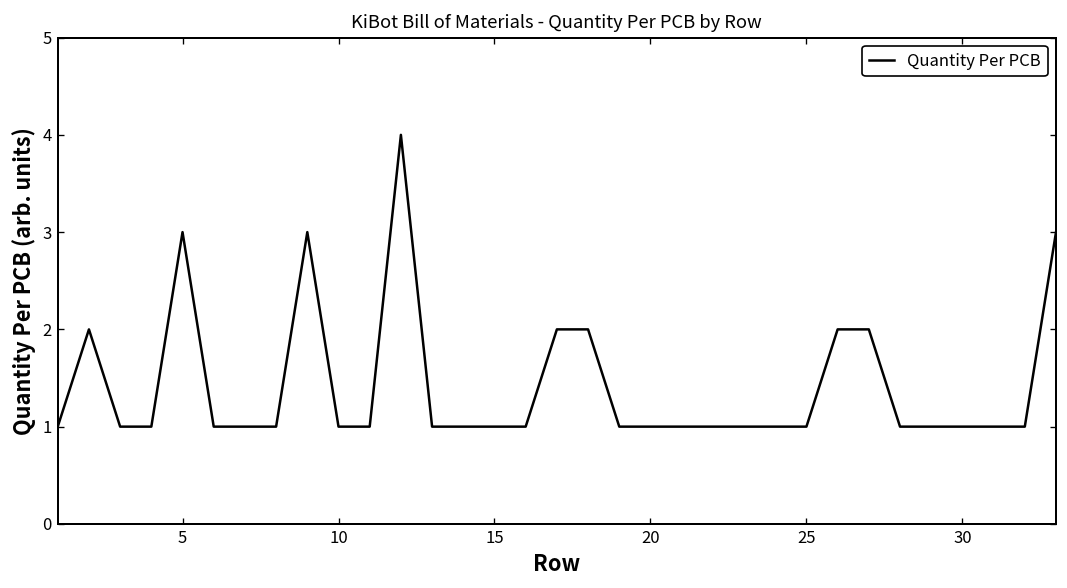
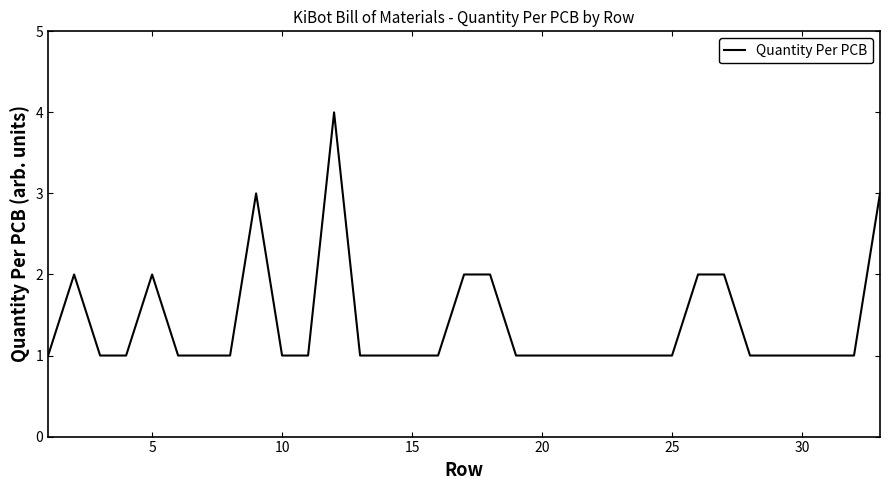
  {
-   "5": 3,
+   "5": 2,
    "10": 1,
    "15": 1,
    "20": 1,
    "25": 1,
    "30": 1
  }
